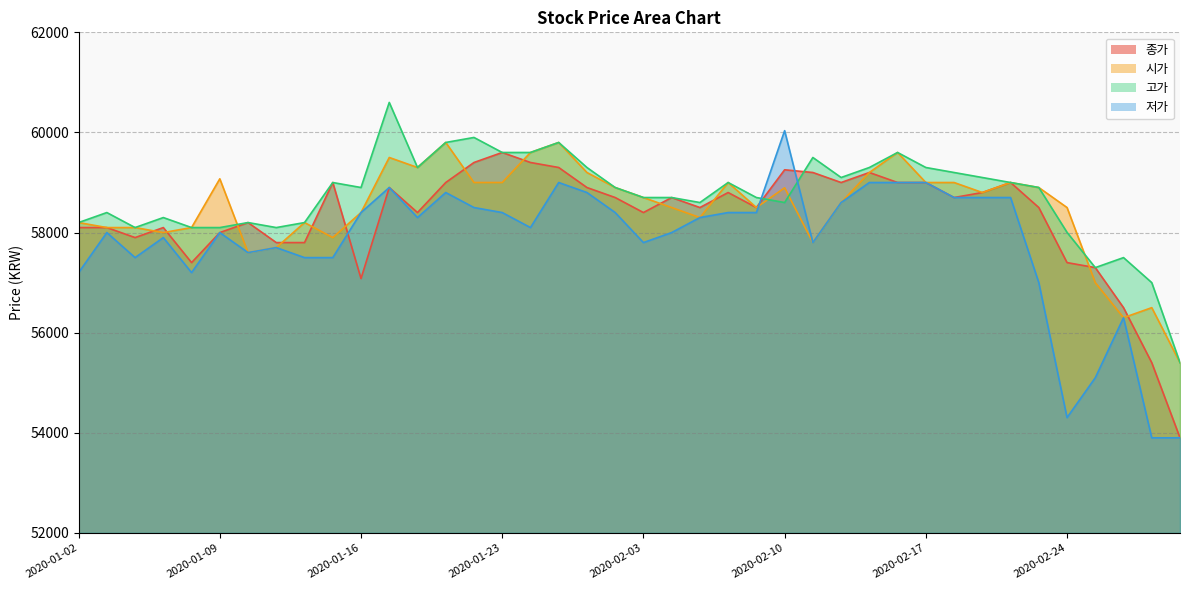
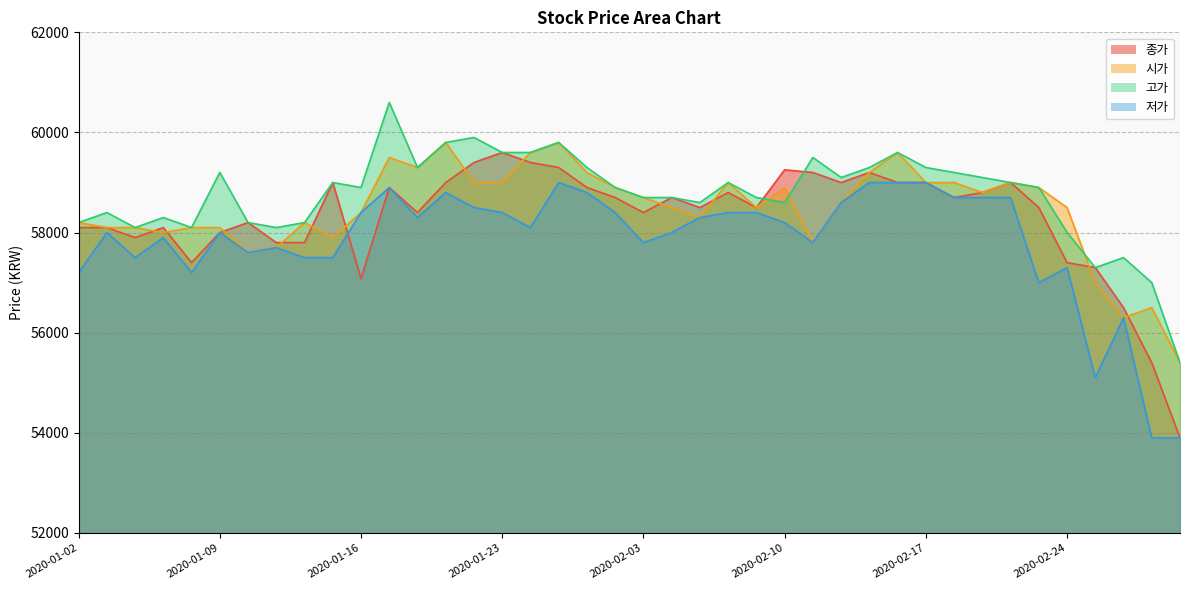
  {
    "종가": {
      "2020-01-02": 58100,
      "2020-01-16": 57100,
      "2020-02-03": 58400,
      "2020-02-10": 59300,
      "2020-02-24": 57400
    },
    "시가": {
-     "2020-01-09": 59100,
+     "2020-01-09": 58100,
      "2020-01-23": 59000,
      "2020-02-10": 58900,
      "2020-02-24": 58500
    },
    "고가": {
-     "2020-01-09": 58100,
+     "2020-01-09": 59200,
      "2020-01-16": 58900,
      "2020-02-10": 58600,
      "2020-02-17": 59300,
      "2020-02-24": 58000
    },
    "저가": {
      "2020-01-02": 57200,
      "2020-01-23": 58400,
      "2020-02-03": 57800,
-     "2020-02-10": 60000,
-     "2020-02-24": 54300
+     "2020-02-10": 58200,
+     "2020-02-24": 57300
    }
  }
